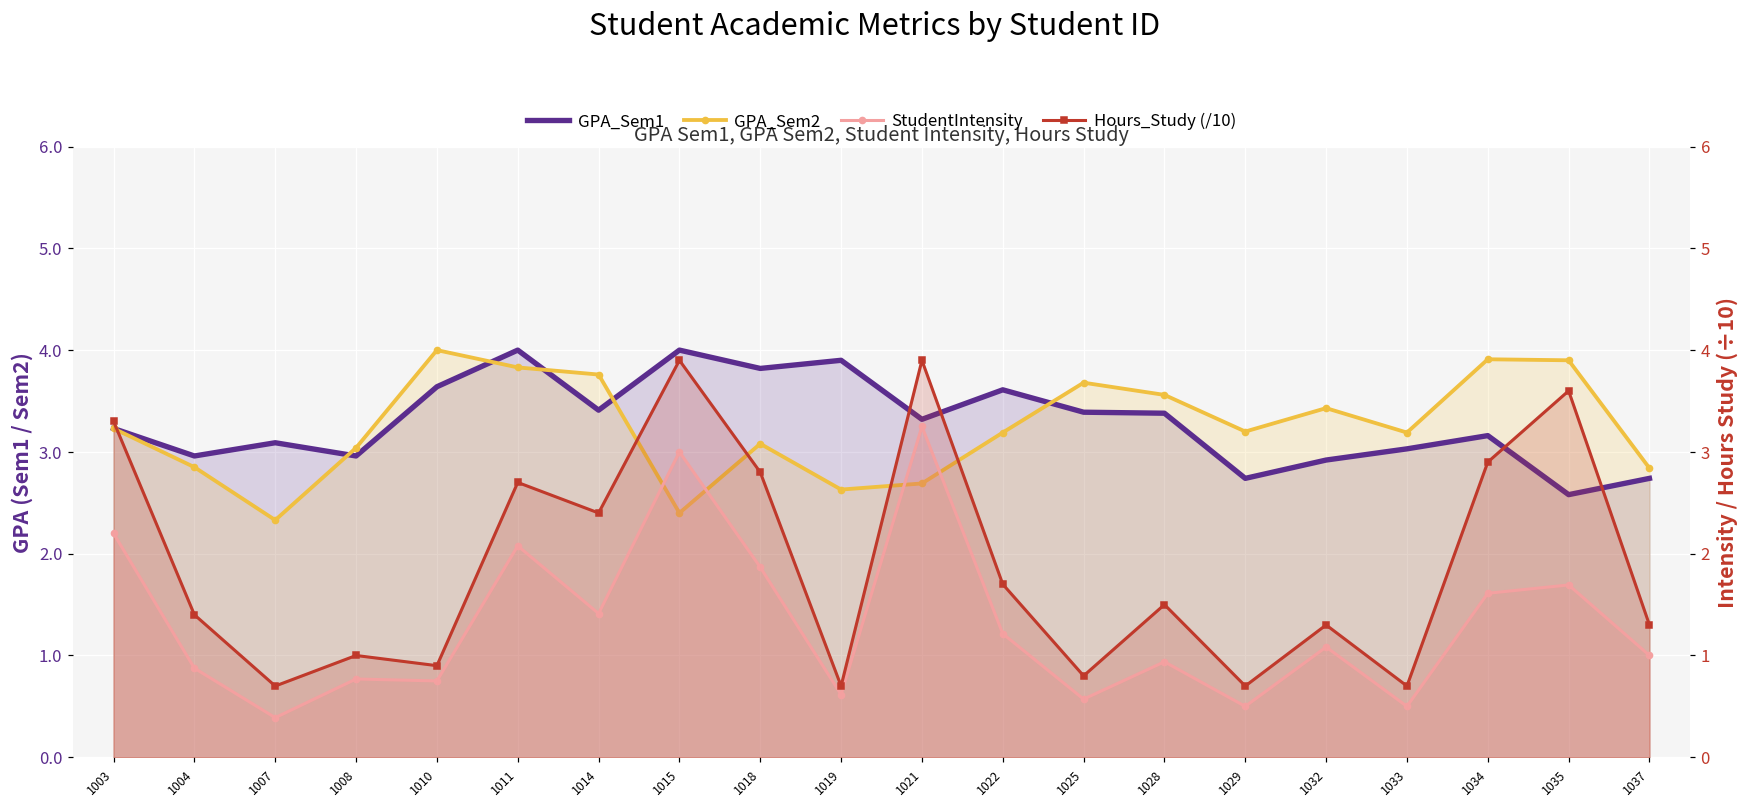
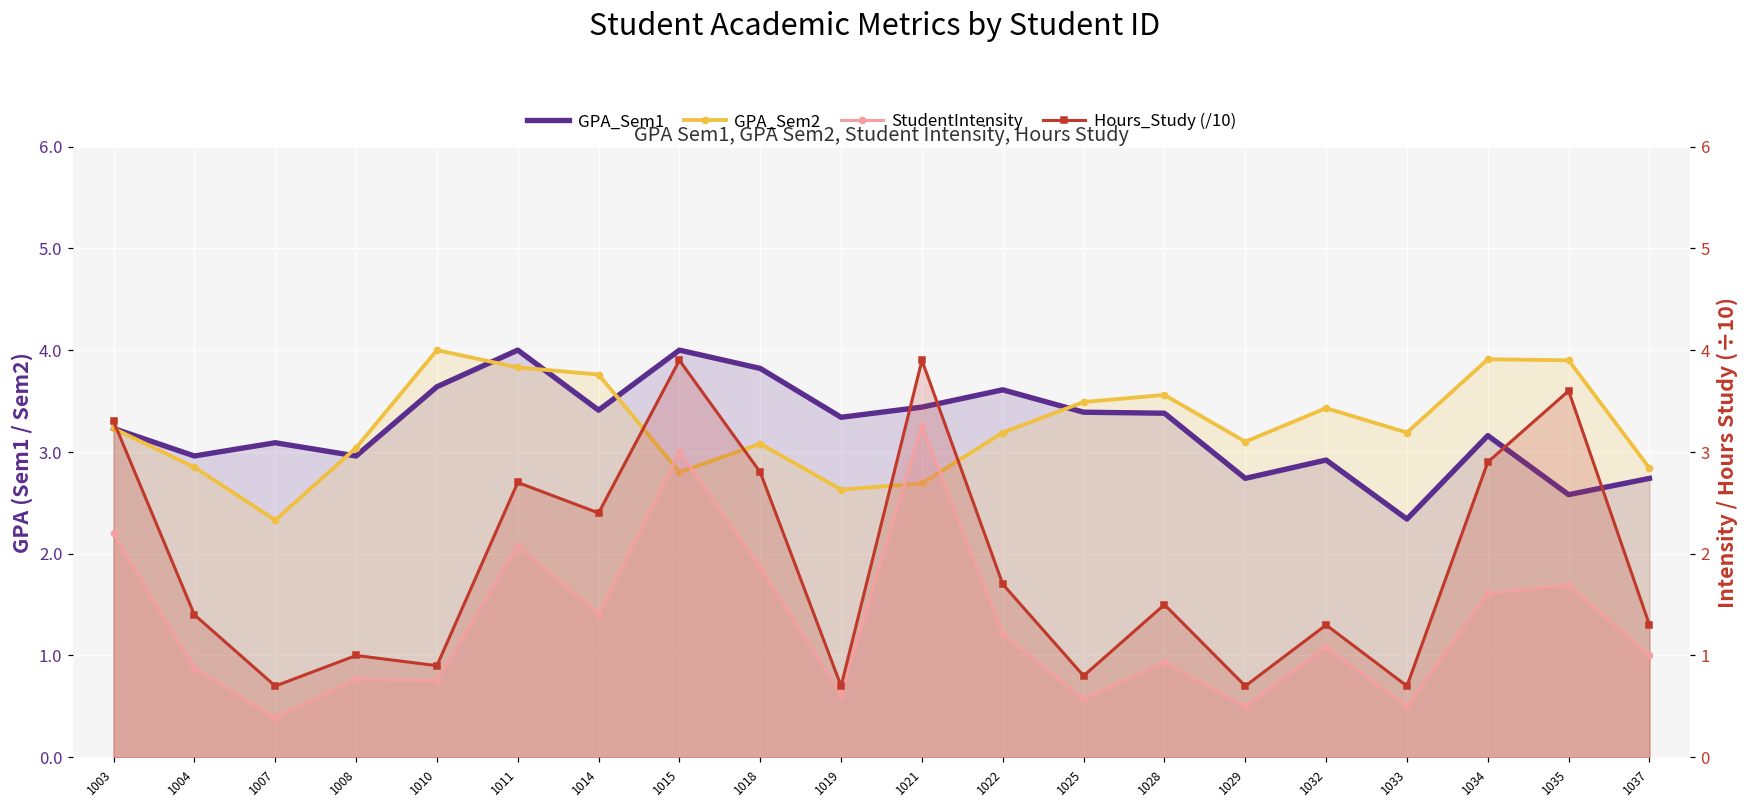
  {
    "GPA_Sem1": {
      "1004": 3.0,
      "1007": 3.1,
      "1008": 3.0,
      "1010": 3.6,
      "1011": 4.0,
      "1014": 3.4,
      "1015": 4.0,
      "1018": 3.8,
-     "1019": 3.9,
-     "1021": 3.3,
+     "1019": 3.3,
+     "1021": 3.4,
      "1022": 3.6,
      "1025": 3.4,
      "1028": 3.4,
      "1029": 2.7,
      "1032": 2.9,
-     "1033": 3.0,
+     "1033": 2.3,
      "1034": 3.2,
      "1035": 2.6,
      "1037": 2.7
    },
    "GPA_Sem2": {
      "1004": 2.9,
      "1007": 2.3,
      "1008": 3.0,
      "1010": 4.0,
      "1011": 3.8,
      "1014": 3.8,
-     "1015": 2.4,
+     "1015": 2.8,
      "1018": 3.1,
      "1019": 2.6,
      "1021": 2.7,
      "1022": 3.2,
-     "1025": 3.7,
+     "1025": 3.5,
      "1028": 3.6,
-     "1029": 3.2,
+     "1029": 3.1,
      "1032": 3.4,
      "1033": 3.2,
      "1034": 3.9,
      "1035": 3.9,
      "1037": 2.8
    },
    "StudentIntensity": {
      "1003": 2.2,
      "1004": 0.9,
      "1007": 0.4,
      "1008": 0.8,
      "1010": 0.8,
      "1011": 2.1,
      "1014": 1.4,
      "1015": 3.0,
      "1018": 1.9,
      "1019": 0.6,
      "1021": 3.3,
      "1022": 1.2,
      "1025": 0.6,
      "1028": 0.9,
      "1029": 0.5,
      "1032": 1.1,
      "1033": 0.5,
      "1034": 1.6,
      "1035": 1.7,
      "1037": 1.0
    },
    "Hours_Study (/10)": {
      "1003": 3.3,
      "1004": 1.4,
      "1007": 0.7,
      "1008": 1.0,
      "1010": 0.9,
      "1011": 2.7,
      "1014": 2.4,
      "1015": 3.9,
      "1018": 2.8,
      "1019": 0.7,
      "1021": 3.9,
      "1022": 1.7,
      "1025": 0.8,
      "1028": 1.5,
      "1029": 0.7,
      "1032": 1.3,
      "1033": 0.7,
      "1034": 2.9,
      "1035": 3.6,
      "1037": 1.3
    }
  }
